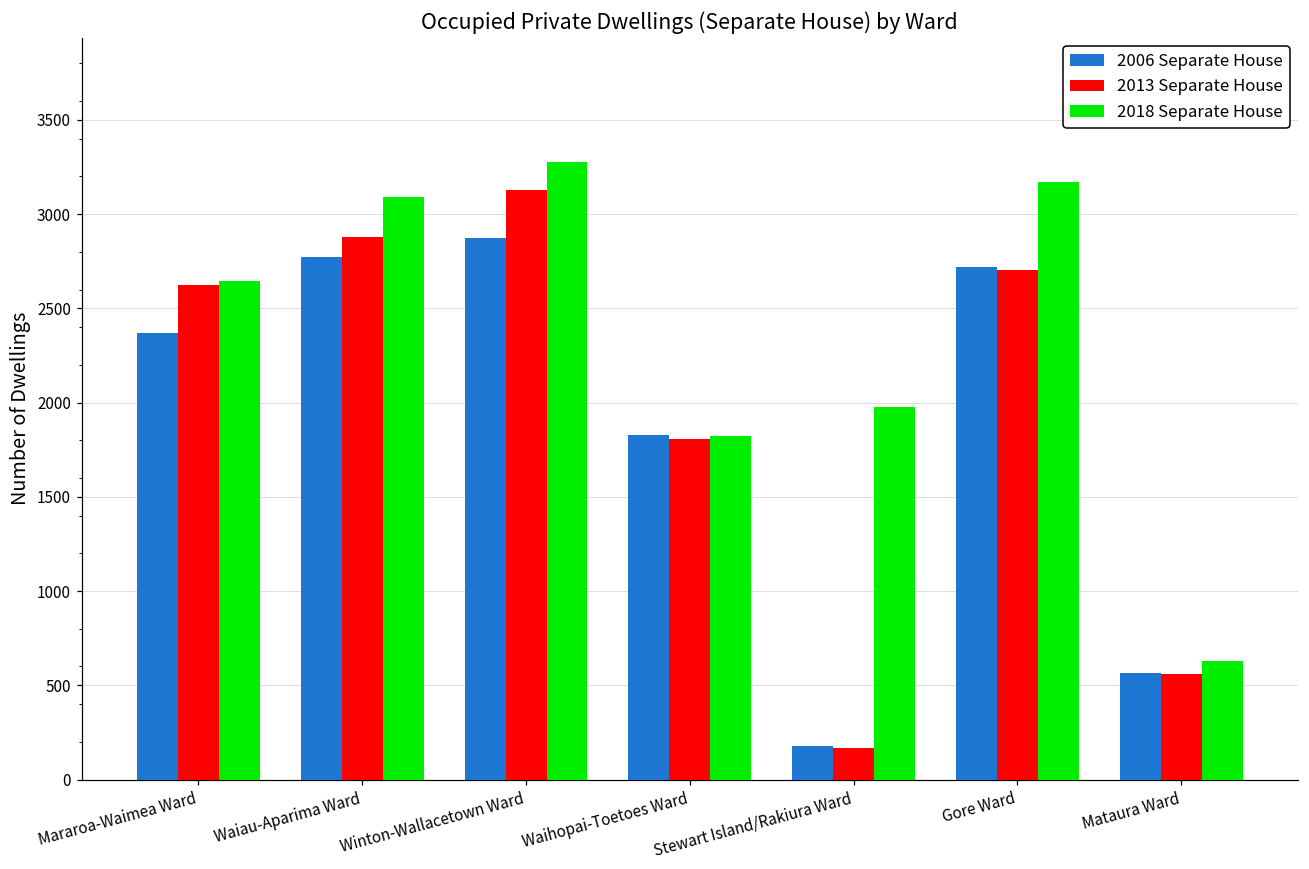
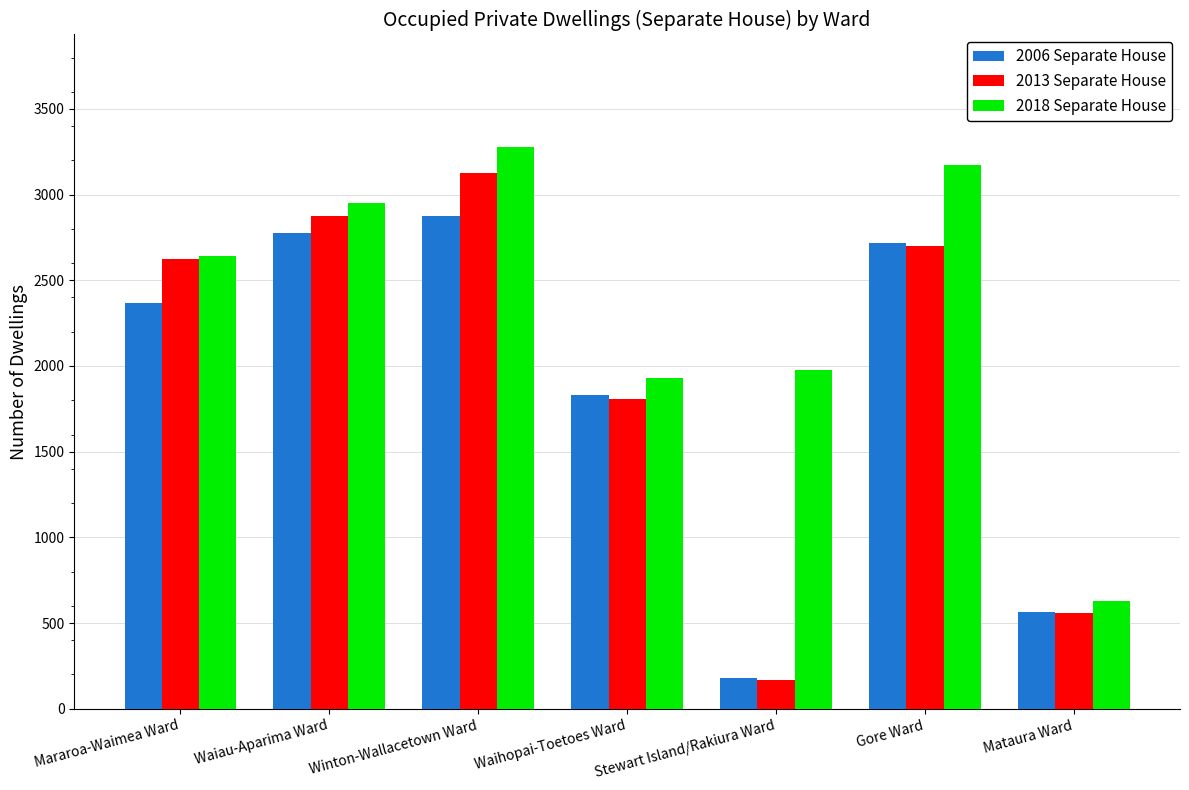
  {
    "2006 Separate House": {
      "Mararoa-Waimea Ward": 2370,
      "Waiau-Aparima Ward": 2780,
      "Winton-Wallacetown Ward": 2870,
      "Waihopai-Toetoes Ward": 1830,
      "Stewart Island/Rakiura Ward": 180,
      "Gore Ward": 2720,
      "Mataura Ward": 560
    },
    "2013 Separate House": {
      "Mararoa-Waimea Ward": 2630,
      "Waiau-Aparima Ward": 2880,
      "Winton-Wallacetown Ward": 3130,
      "Waihopai-Toetoes Ward": 1810,
      "Stewart Island/Rakiura Ward": 170,
      "Gore Ward": 2700,
      "Mataura Ward": 560
    },
    "2018 Separate House": {
      "Mararoa-Waimea Ward": 2640,
-     "Waiau-Aparima Ward": 3090,
+     "Waiau-Aparima Ward": 2950,
      "Winton-Wallacetown Ward": 3280,
-     "Waihopai-Toetoes Ward": 1820,
+     "Waihopai-Toetoes Ward": 1930,
      "Stewart Island/Rakiura Ward": 1980,
      "Gore Ward": 3170,
      "Mataura Ward": 630
    }
  }
